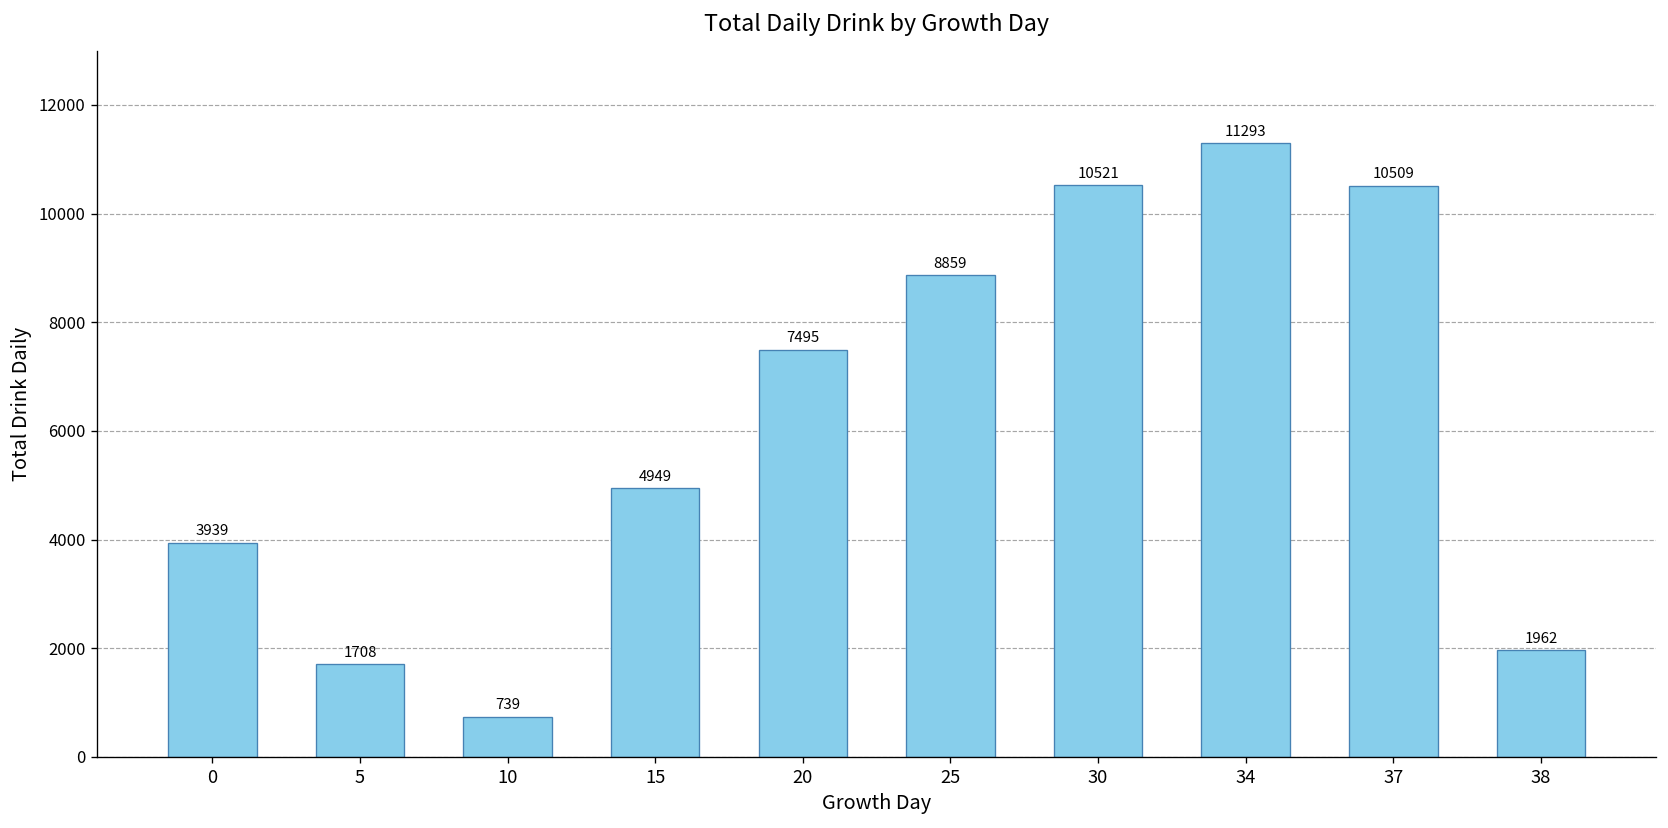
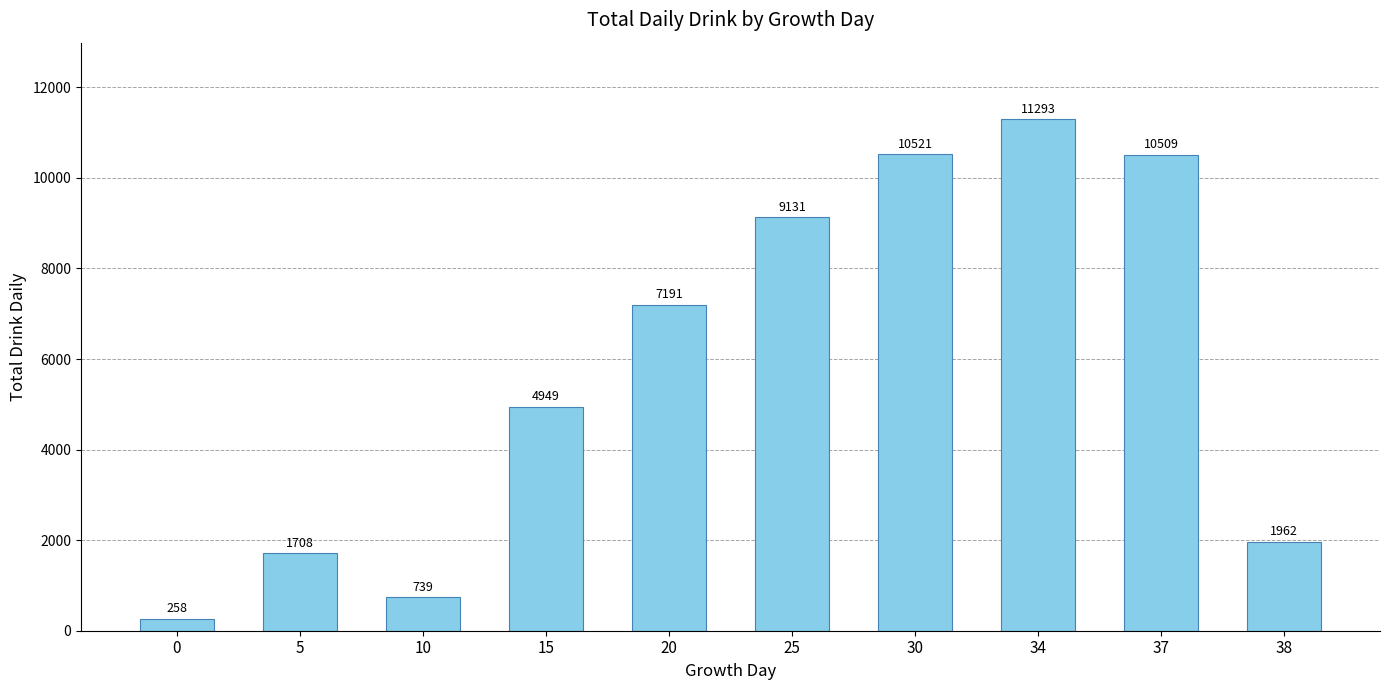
  {
-   "0": 3939,
+   "0": 258,
    "5": 1708,
    "10": 739,
    "15": 4949,
-   "20": 7495,
-   "25": 8859,
+   "20": 7191,
+   "25": 9131,
    "30": 10521,
    "34": 11293,
    "37": 10509,
    "38": 1962
  }
